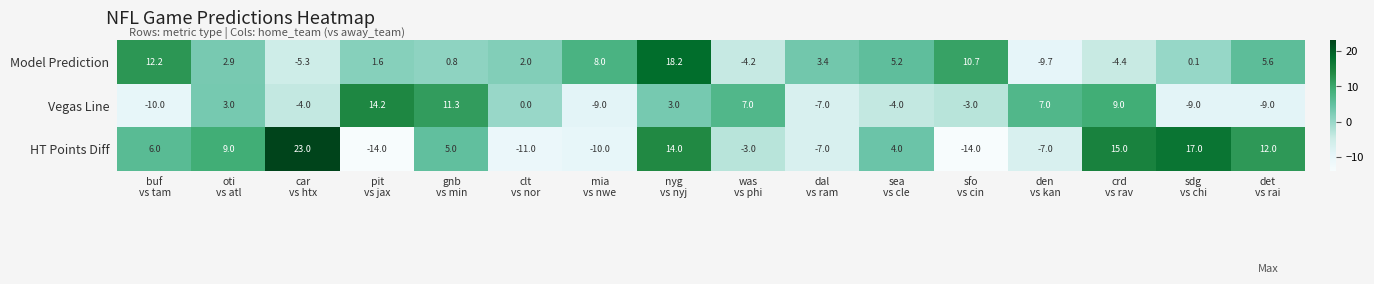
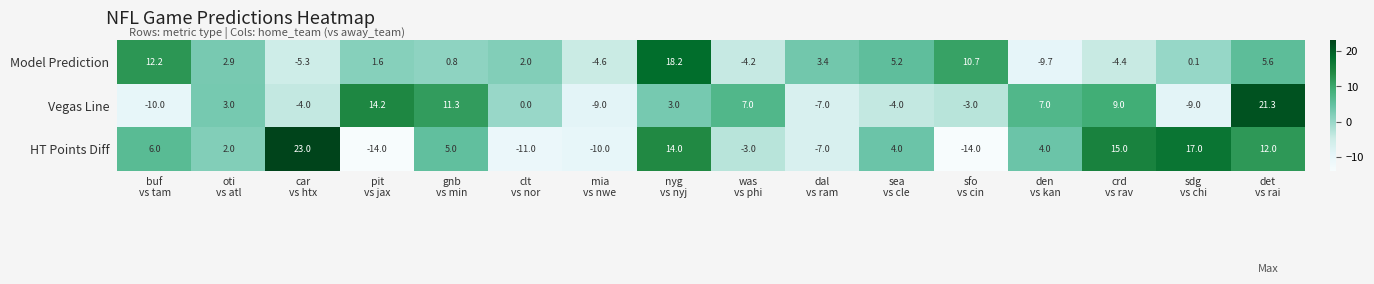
  {
    "Model Prediction": {
      "buf vs tam": 12.2,
      "oti vs atl": 2.9,
      "car vs htx": -5.3,
      "pit vs jax": 1.6,
      "gnb vs min": 0.8,
      "clt vs nor": 2.0,
-     "mia vs nwe": 8.0,
+     "mia vs nwe": -4.6,
      "nyg vs nyj": 18.2,
      "was vs phi": -4.2,
      "dal vs ram": 3.4,
      "sea vs cle": 5.2,
      "sfo vs cin": 10.7,
      "den vs kan": -9.7,
      "crd vs rav": -4.4,
      "sdg vs chi": 0.1,
      "det vs rai": 5.6
    },
    "Vegas Line": {
      "buf vs tam": -10.0,
      "oti vs atl": 3.0,
      "car vs htx": -4.0,
      "pit vs jax": 14.2,
      "gnb vs min": 11.3,
      "clt vs nor": 0.0,
      "mia vs nwe": -9.0,
      "nyg vs nyj": 3.0,
      "was vs phi": 7.0,
      "dal vs ram": -7.0,
      "sea vs cle": -4.0,
      "sfo vs cin": -3.0,
      "den vs kan": 7.0,
      "crd vs rav": 9.0,
      "sdg vs chi": -9.0,
-     "det vs rai": -9.0
+     "det vs rai": 21.3
    },
    "HT Points Diff": {
      "buf vs tam": 6.0,
-     "oti vs atl": 9.0,
+     "oti vs atl": 2.0,
      "car vs htx": 23.0,
      "pit vs jax": -14.0,
      "gnb vs min": 5.0,
      "clt vs nor": -11.0,
      "mia vs nwe": -10.0,
      "nyg vs nyj": 14.0,
      "was vs phi": -3.0,
      "dal vs ram": -7.0,
      "sea vs cle": 4.0,
      "sfo vs cin": -14.0,
-     "den vs kan": -7.0,
+     "den vs kan": 4.0,
      "crd vs rav": 15.0,
      "sdg vs chi": 17.0,
      "det vs rai": 12.0
    }
  }
